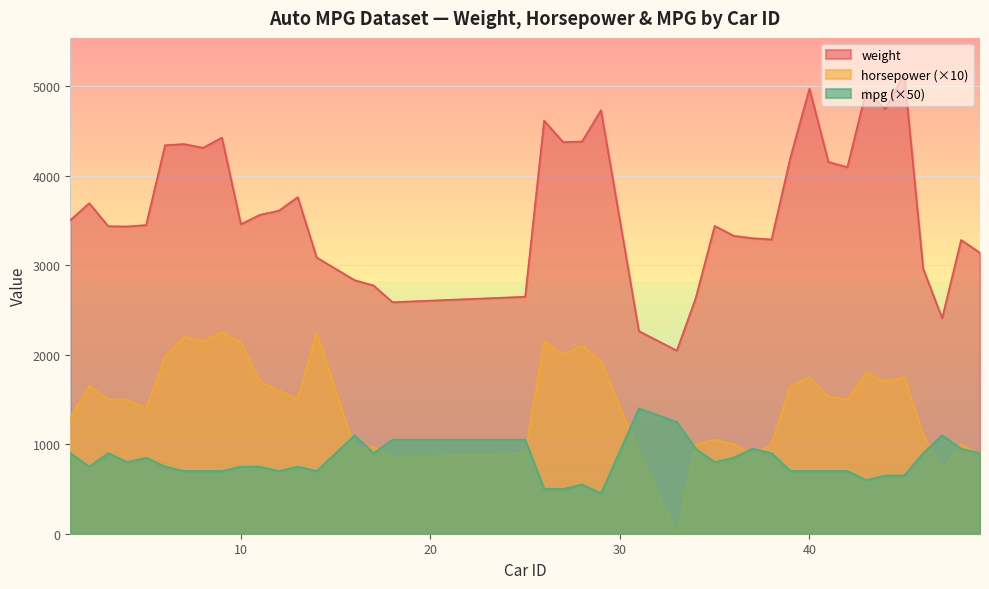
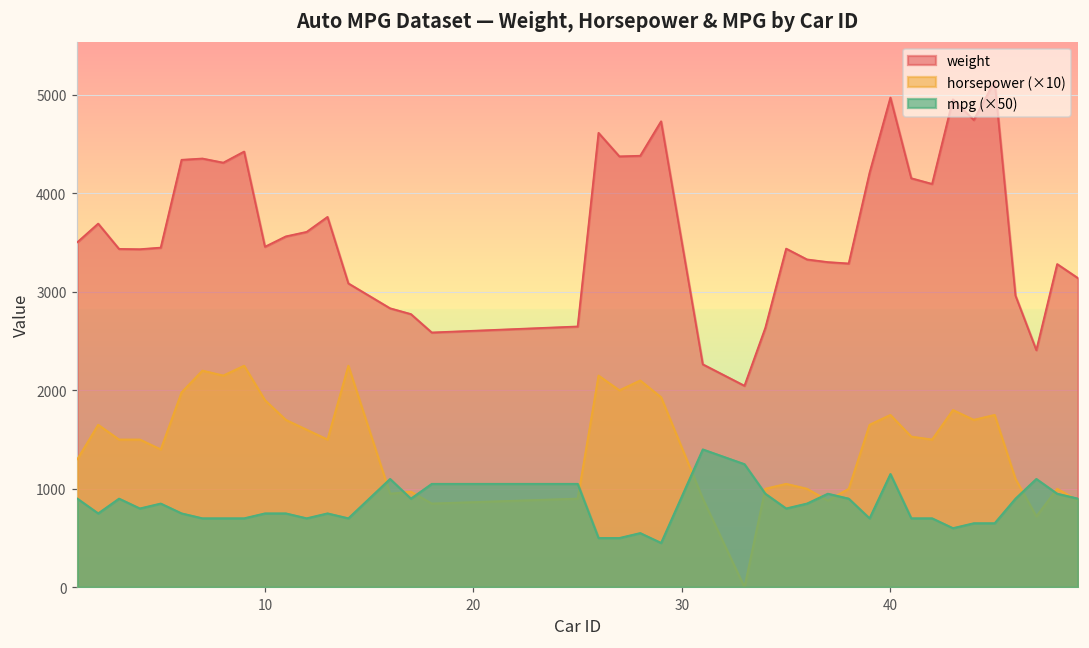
  {
    "weight": {
      "10": 3500,
      "40": 5000
    },
    "horsepower (×10)": {
-     "10": 2100,
+     "10": 1900,
      "40": 1800
    },
    "mpg (×50)": {
      "10": 800,
-     "40": 700
+     "40": 1200
    }
  }
